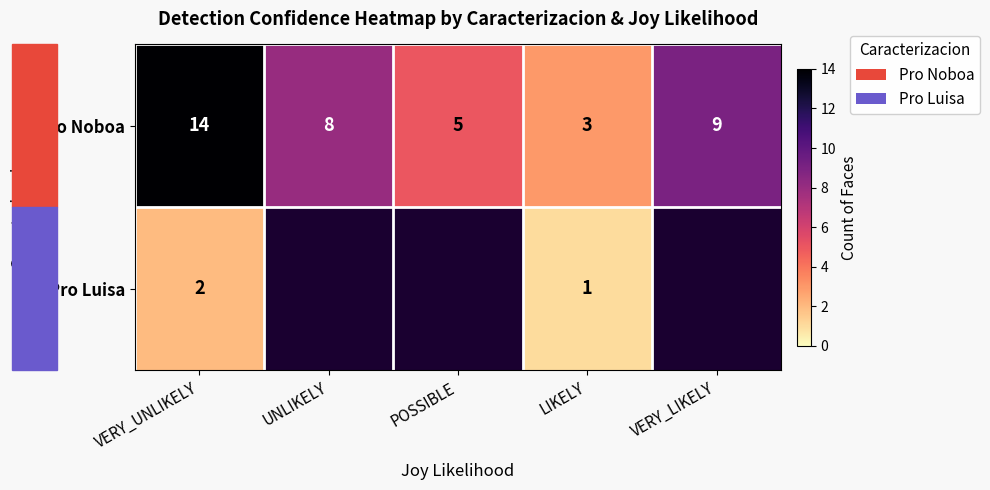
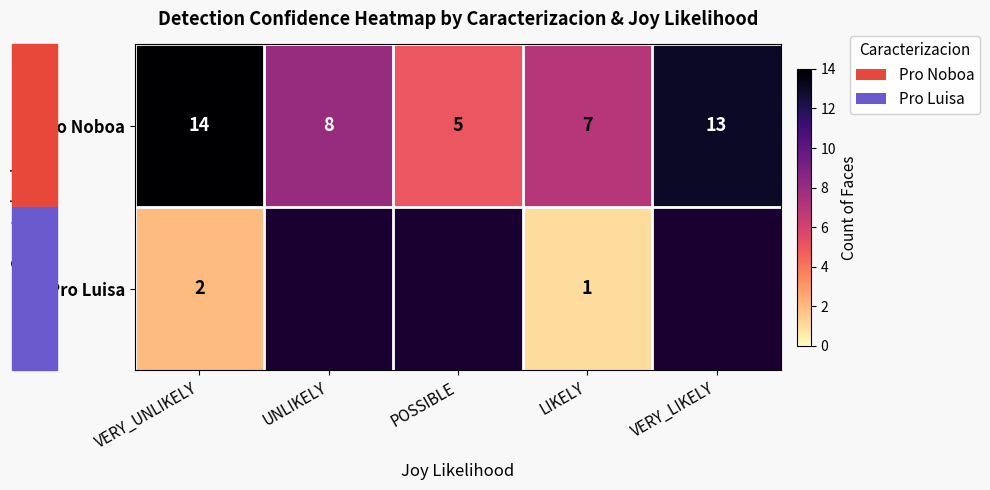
  {
    "Pro Noboa": {
      "VERY_UNLIKELY": 14,
      "UNLIKELY": 8,
      "POSSIBLE": 5,
-     "LIKELY": 3,
-     "VERY_LIKELY": 9
+     "LIKELY": 7,
+     "VERY_LIKELY": 13
    },
    "Pro Luisa": {
      "VERY_UNLIKELY": 2,
      "LIKELY": 1
    }
  }
